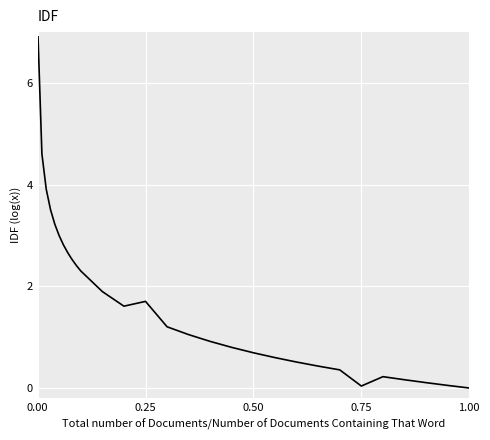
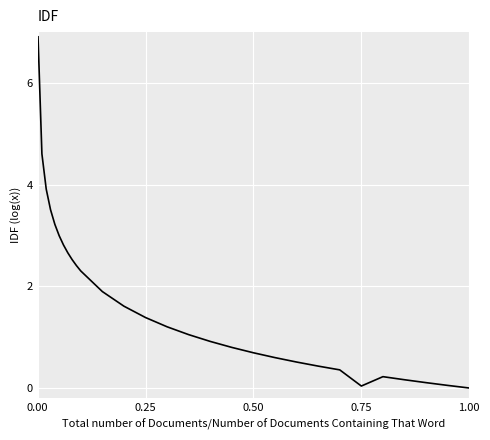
  {
-   "0.25": 1.7,
+   "0.25": 1.4,
    "0.50": 0.7,
    "0.75": 0.0,
    "1.00": 0.0
  }
